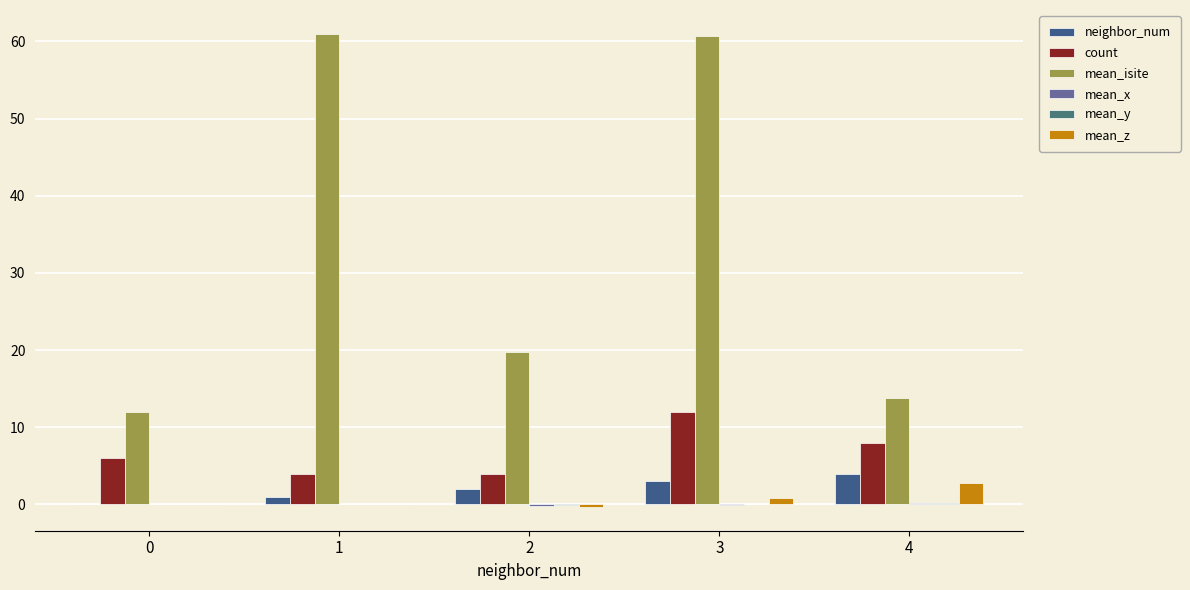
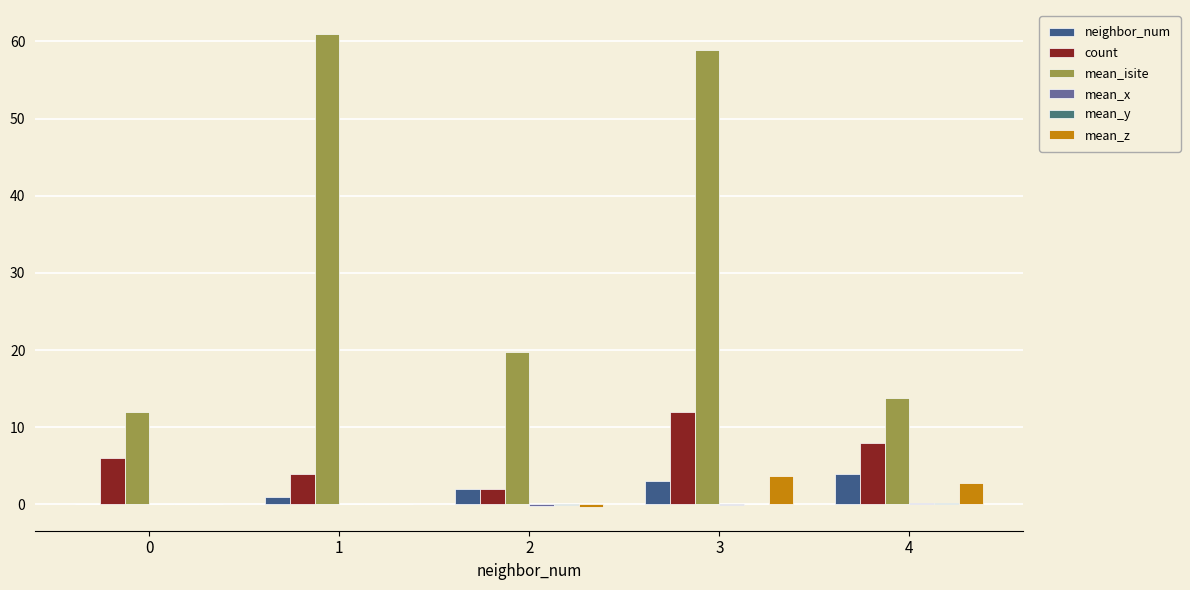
  {
    "count": {
      "0": 6,
      "1": 4,
-     "2": 4,
+     "2": 2,
      "3": 12,
      "4": 8
    },
    "mean_isite": {
      "0": 12,
      "1": 61,
      "2": 20,
-     "3": 61,
+     "3": 59,
      "4": 14
    },
    "mean_z": {
      "0": 0,
      "2": 0,
-     "3": 1,
+     "3": 4,
      "4": 3
    }
  }
